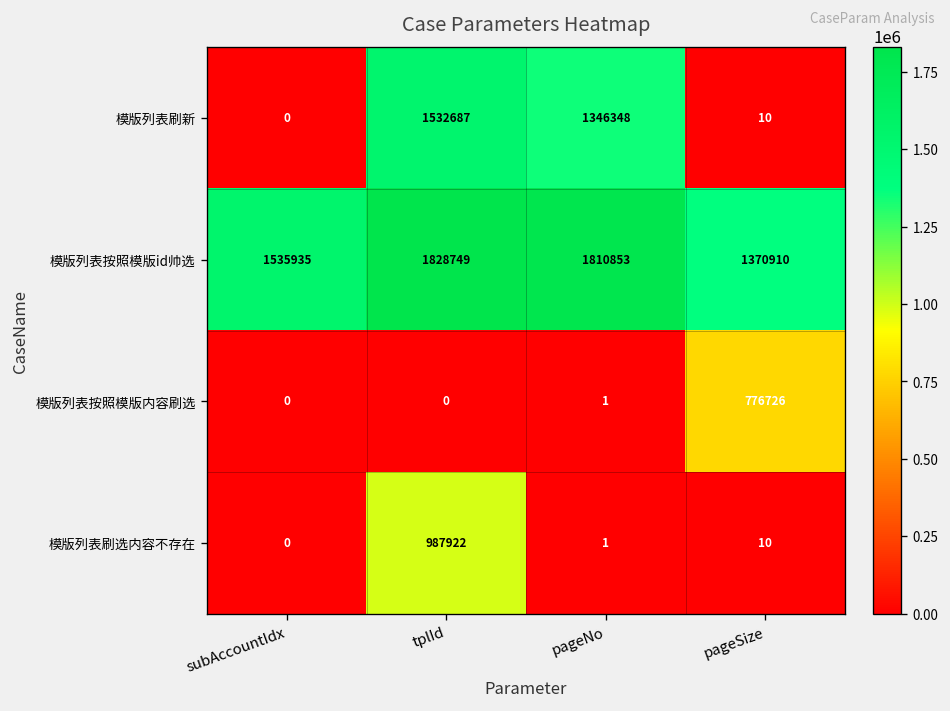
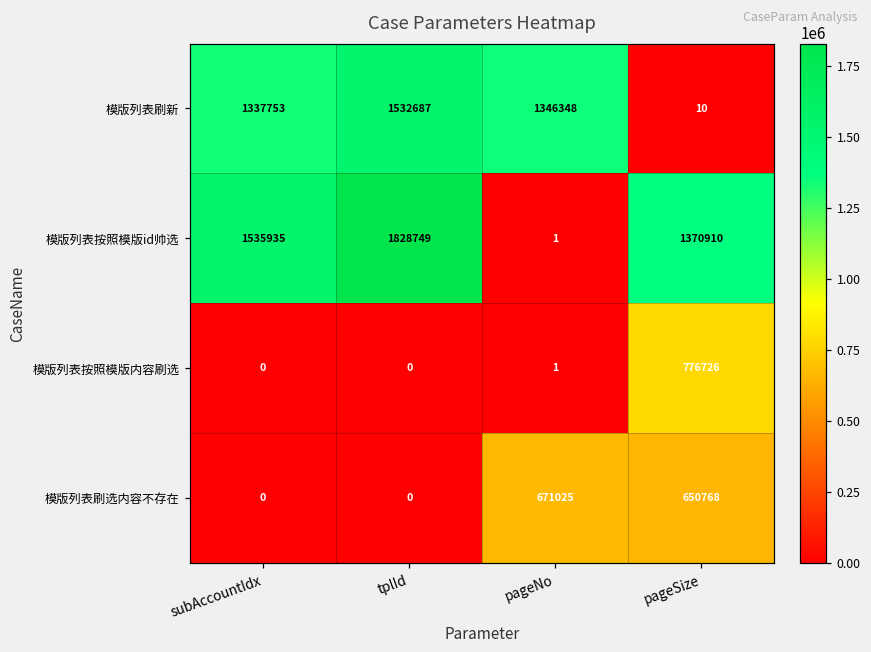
  {
    "模版列表刷新": {
-     "subAccountIdx": 0,
+     "subAccountIdx": 1337753,
      "tplId": 1532687,
      "pageNo": 1346348,
      "pageSize": 10
    },
    "模版列表按照模版id帅选": {
      "subAccountIdx": 1535935,
      "tplId": 1828749,
-     "pageNo": 1810853,
+     "pageNo": 1,
      "pageSize": 1370910
    },
    "模版列表按照模版内容刷选": {
      "subAccountIdx": 0,
      "tplId": 0,
      "pageNo": 1,
      "pageSize": 776726
    },
    "模版列表刷选内容不存在": {
      "subAccountIdx": 0,
-     "tplId": 987922,
-     "pageNo": 1,
-     "pageSize": 10
+     "tplId": 0,
+     "pageNo": 671025,
+     "pageSize": 650768
    }
  }
